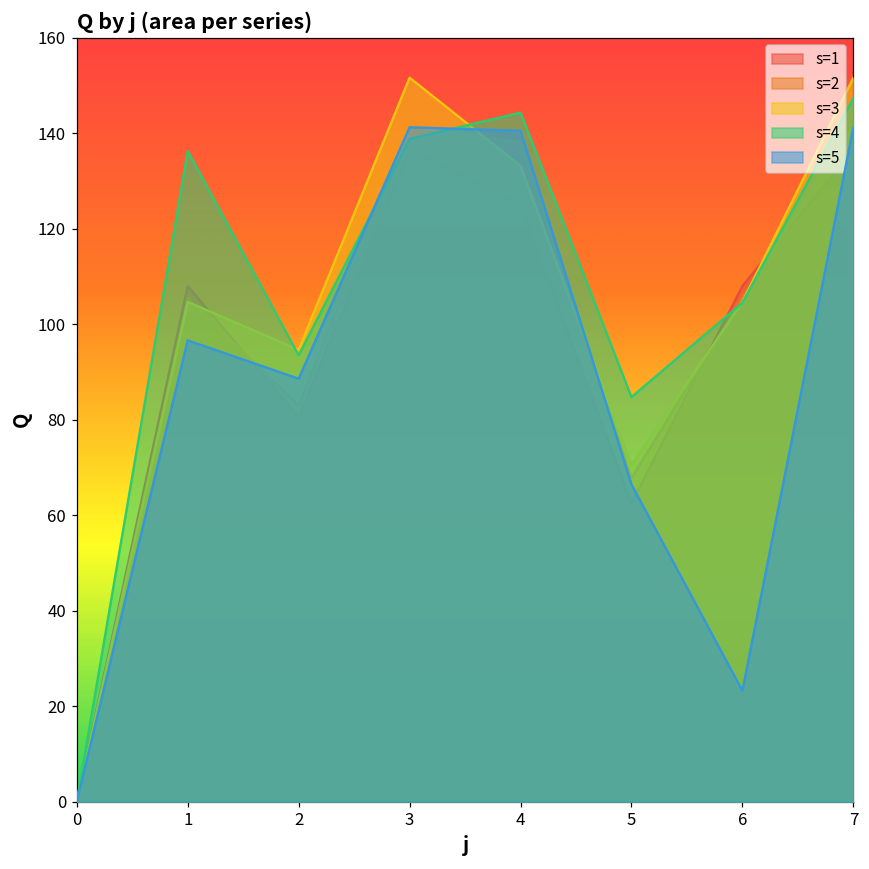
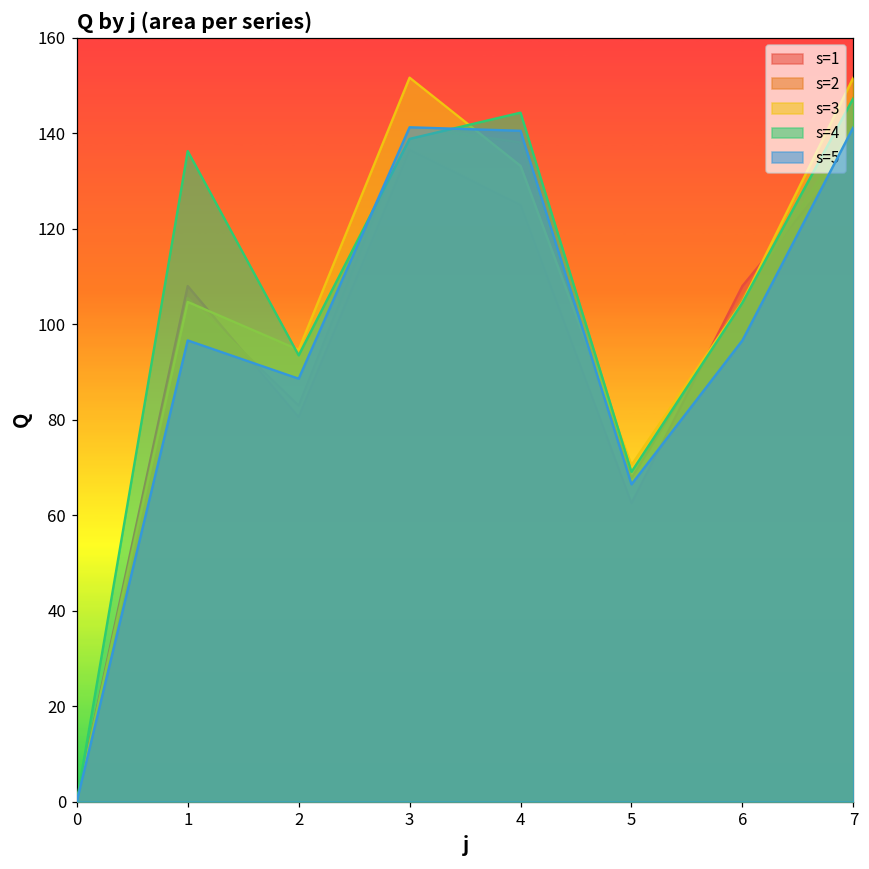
  {
    "s=3": {
      "1": 105,
      "2": 95,
      "3": 152,
      "4": 133,
      "5": 71,
      "7": 152
    },
    "s=4": {
      "1": 136,
      "2": 93,
      "3": 139,
      "4": 144,
-     "5": 85,
+     "5": 69,
      "7": 147
    },
    "s=5": {
      "1": 97,
      "2": 89,
      "4": 141,
      "5": 66,
-     "6": 23
+     "6": 97
    }
  }
